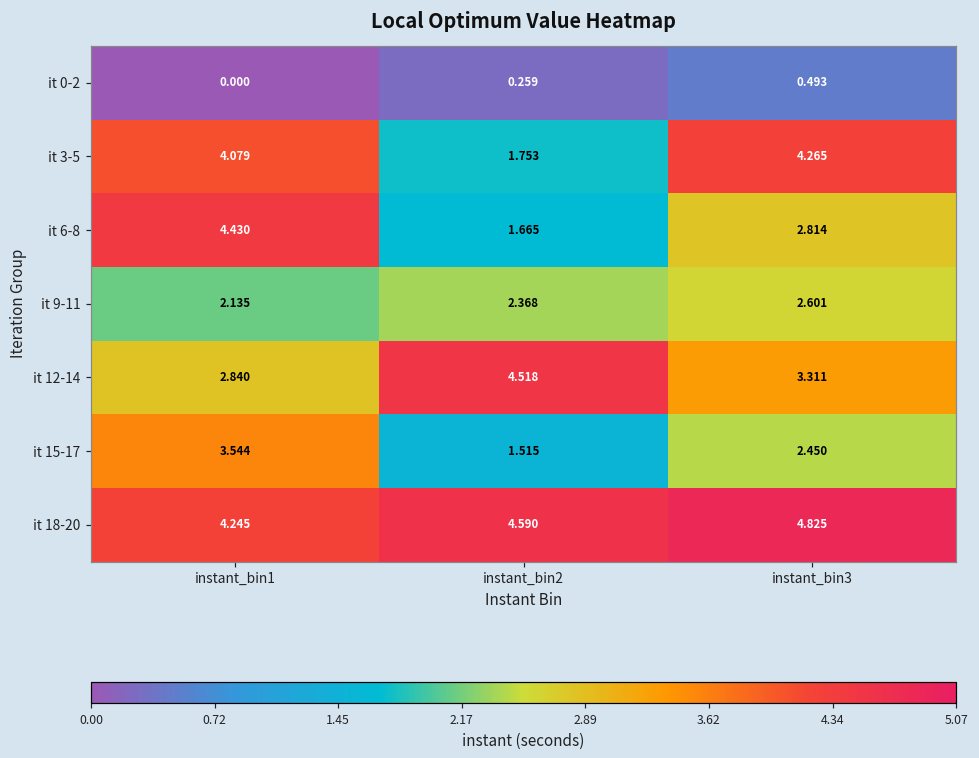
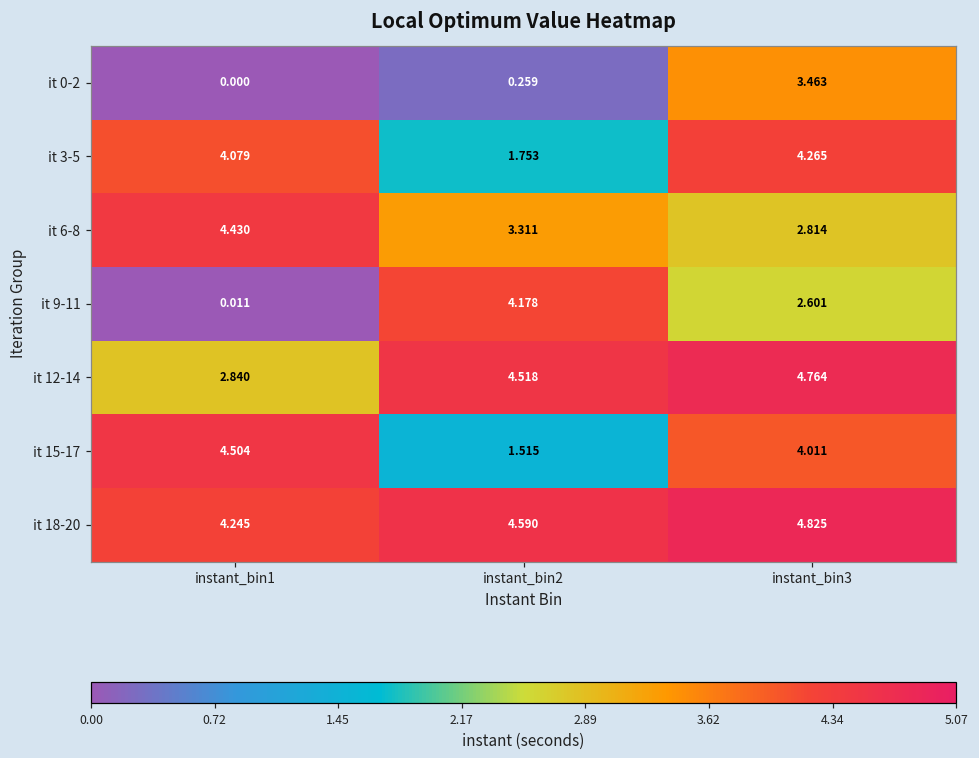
  {
    "it 0-2": {
      "instant_bin1": 0.000,
      "instant_bin2": 0.259,
-     "instant_bin3": 0.493
+     "instant_bin3": 3.463
    },
    "it 3-5": {
      "instant_bin1": 4.079,
      "instant_bin2": 1.753,
      "instant_bin3": 4.265
    },
    "it 6-8": {
      "instant_bin1": 4.430,
-     "instant_bin2": 1.665,
+     "instant_bin2": 3.311,
      "instant_bin3": 2.814
    },
    "it 9-11": {
-     "instant_bin1": 2.135,
-     "instant_bin2": 2.368,
+     "instant_bin1": 0.011,
+     "instant_bin2": 4.178,
      "instant_bin3": 2.601
    },
    "it 12-14": {
      "instant_bin1": 2.840,
      "instant_bin2": 4.518,
-     "instant_bin3": 3.311
+     "instant_bin3": 4.764
    },
    "it 15-17": {
-     "instant_bin1": 3.544,
+     "instant_bin1": 4.504,
      "instant_bin2": 1.515,
-     "instant_bin3": 2.450
+     "instant_bin3": 4.011
    },
    "it 18-20": {
      "instant_bin1": 4.245,
      "instant_bin2": 4.590,
      "instant_bin3": 4.825
    }
  }
